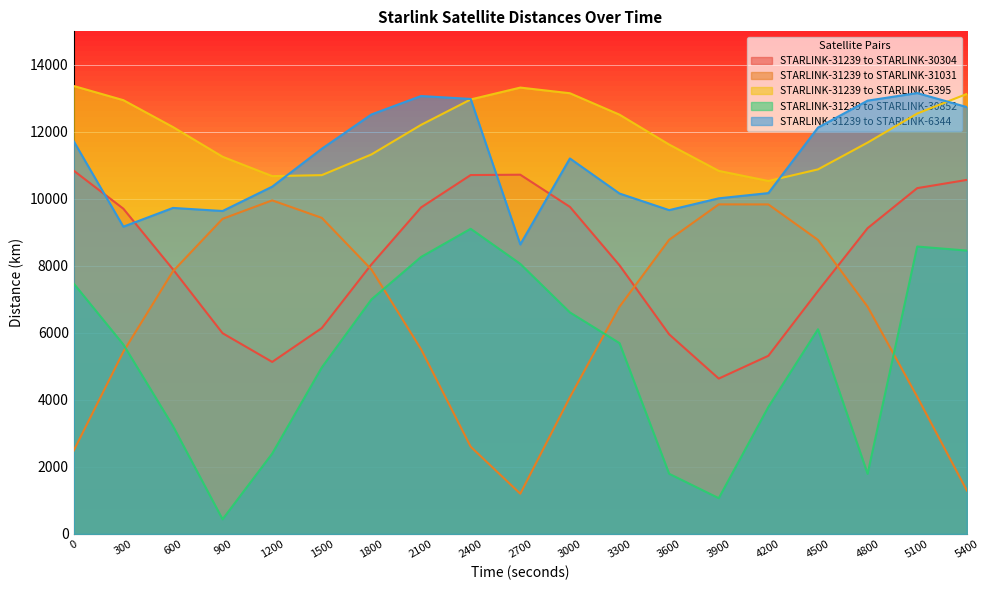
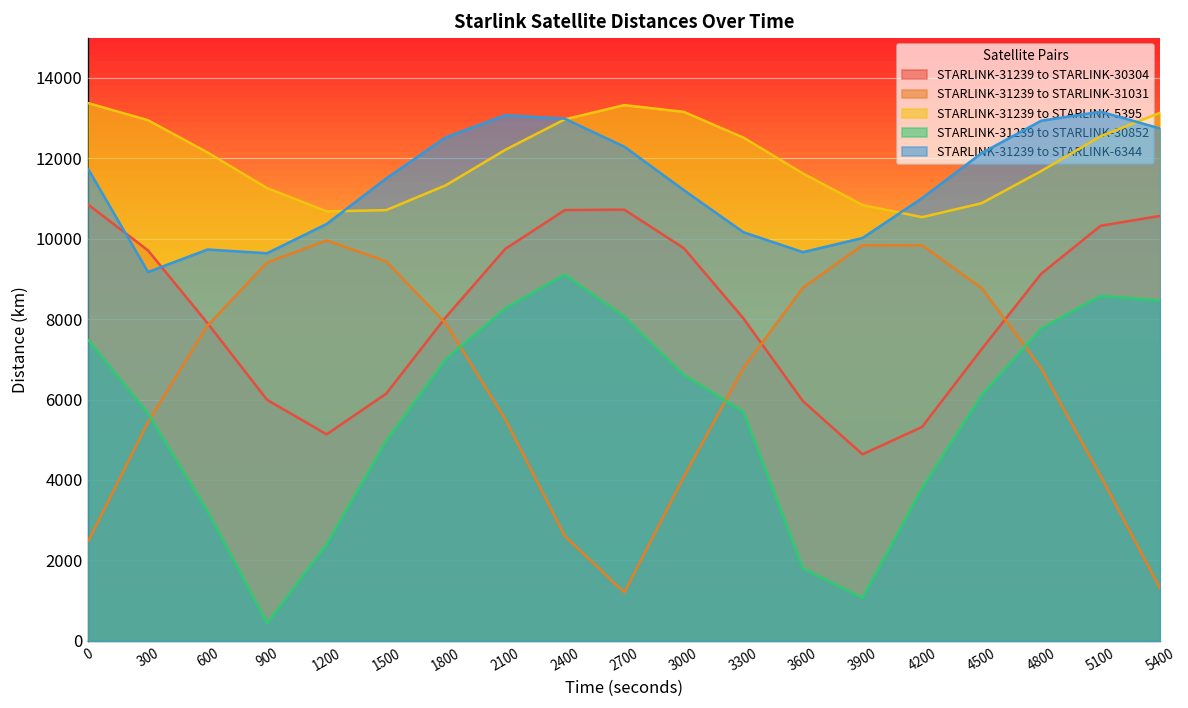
  {
    "STARLINK-31239 to STARLINK-5395": {
      "0": 13400,
      "300": 12900,
      "600": 12100,
      "900": 11300,
      "1200": 10700,
      "1500": 10700,
      "1800": 11300,
      "2100": 12200,
      "2700": 13300,
      "3000": 13200,
      "3300": 12500,
      "3600": 11600,
      "3900": 10800,
      "4200": 10500,
      "4500": 10900,
      "4800": 11700,
      "5400": 13100
    },
    "STARLINK-31239 to STARLINK-30852": {
      "0": 7500,
      "300": 5700,
      "600": 3200,
      "900": 400,
      "1200": 2400,
      "1500": 5000,
      "1800": 7000,
      "2100": 8300,
      "2400": 9100,
      "2700": 8100,
      "3000": 6600,
      "3300": 5700,
      "3600": 1800,
      "3900": 1100,
      "4200": 3800,
      "4500": 6100,
-     "4800": 1800,
+     "4800": 7800,
      "5100": 8600,
      "5400": 8500
    },
    "STARLINK-31239 to STARLINK-6344": {
      "0": 11700,
      "300": 9200,
      "600": 9700,
      "900": 9600,
      "1200": 10400,
      "1500": 11500,
      "1800": 12500,
      "2100": 13100,
-     "2700": 8600,
+     "2700": 12300,
      "3000": 11200,
      "3300": 10200,
      "3600": 9700,
      "3900": 10000,
-     "4200": 10200,
+     "4200": 11000,
      "5400": 12700
    }
  }
